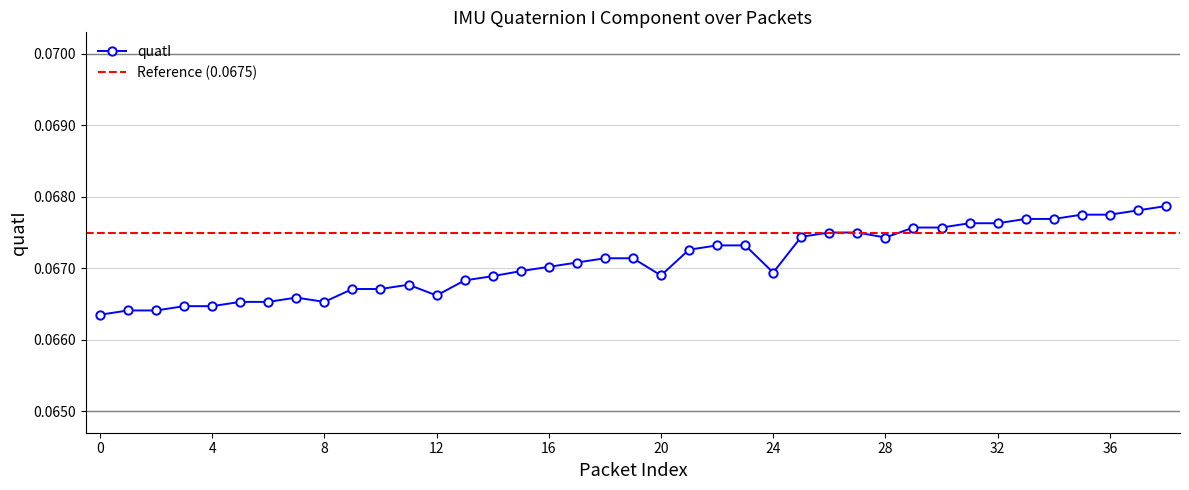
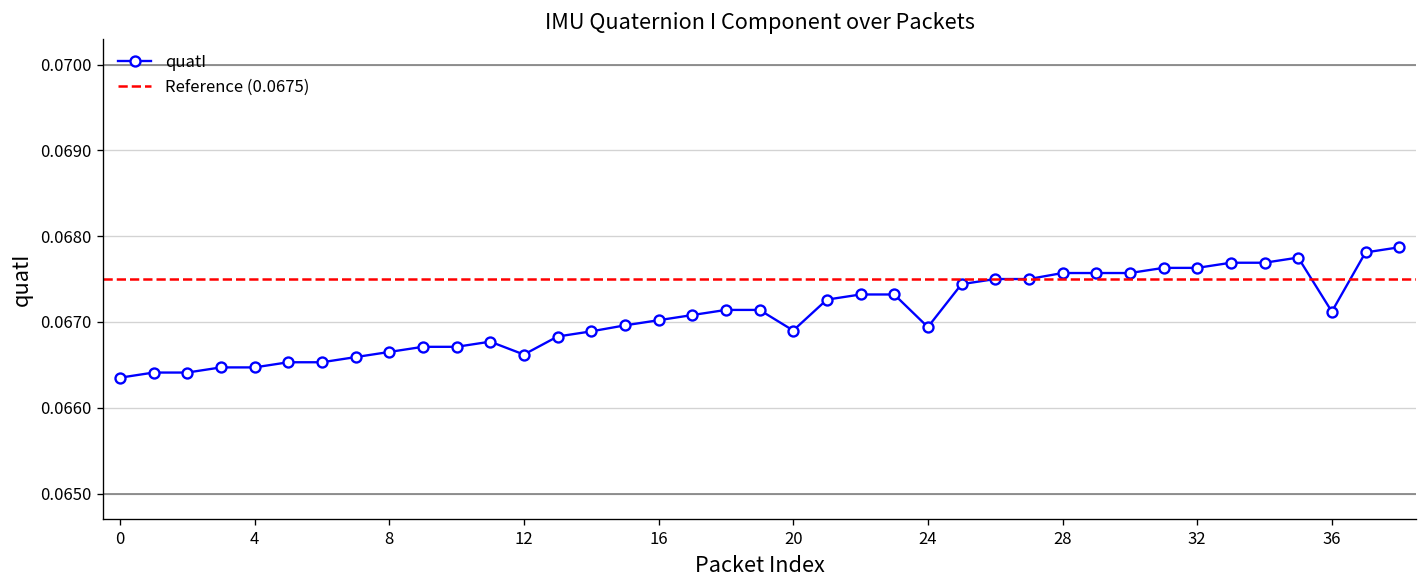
  {
    "0": 0.0664,
    "4": 0.0665,
-   "8": 0.0665,
+   "8": 0.0667,
    "12": 0.0666,
    "16": 0.0670,
    "20": 0.0669,
    "24": 0.0669,
-   "28": 0.0674,
+   "28": 0.0676,
    "32": 0.0676,
-   "36": 0.0678
+   "36": 0.0671
  }
